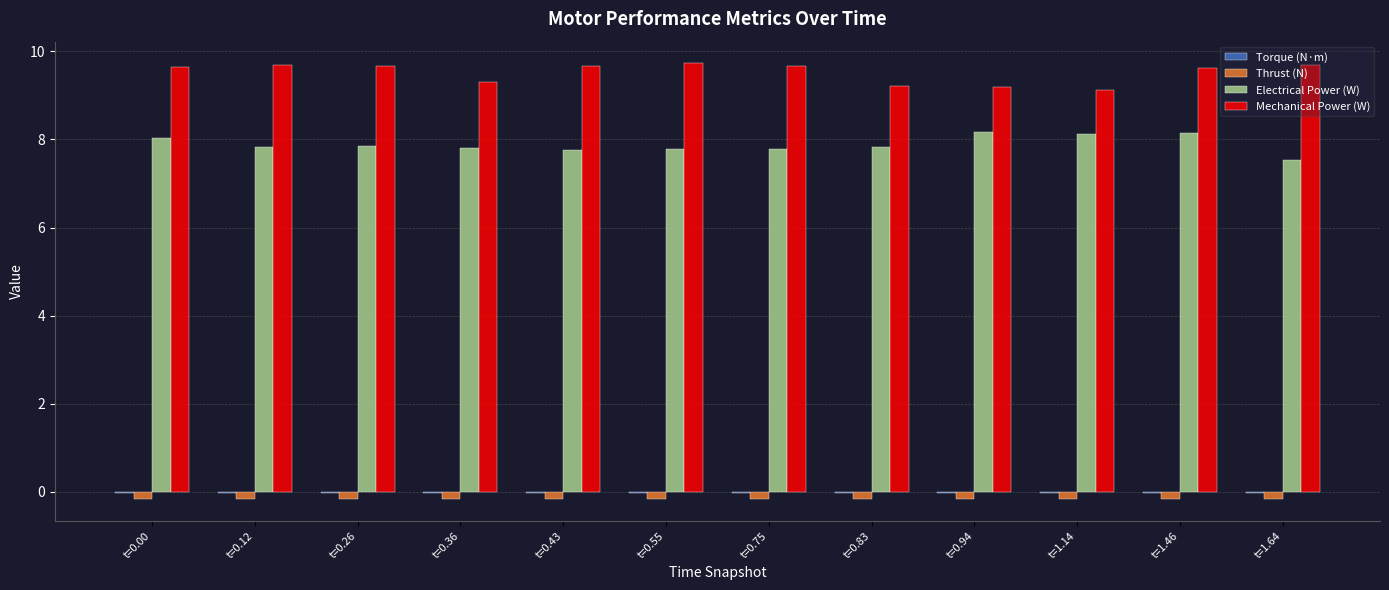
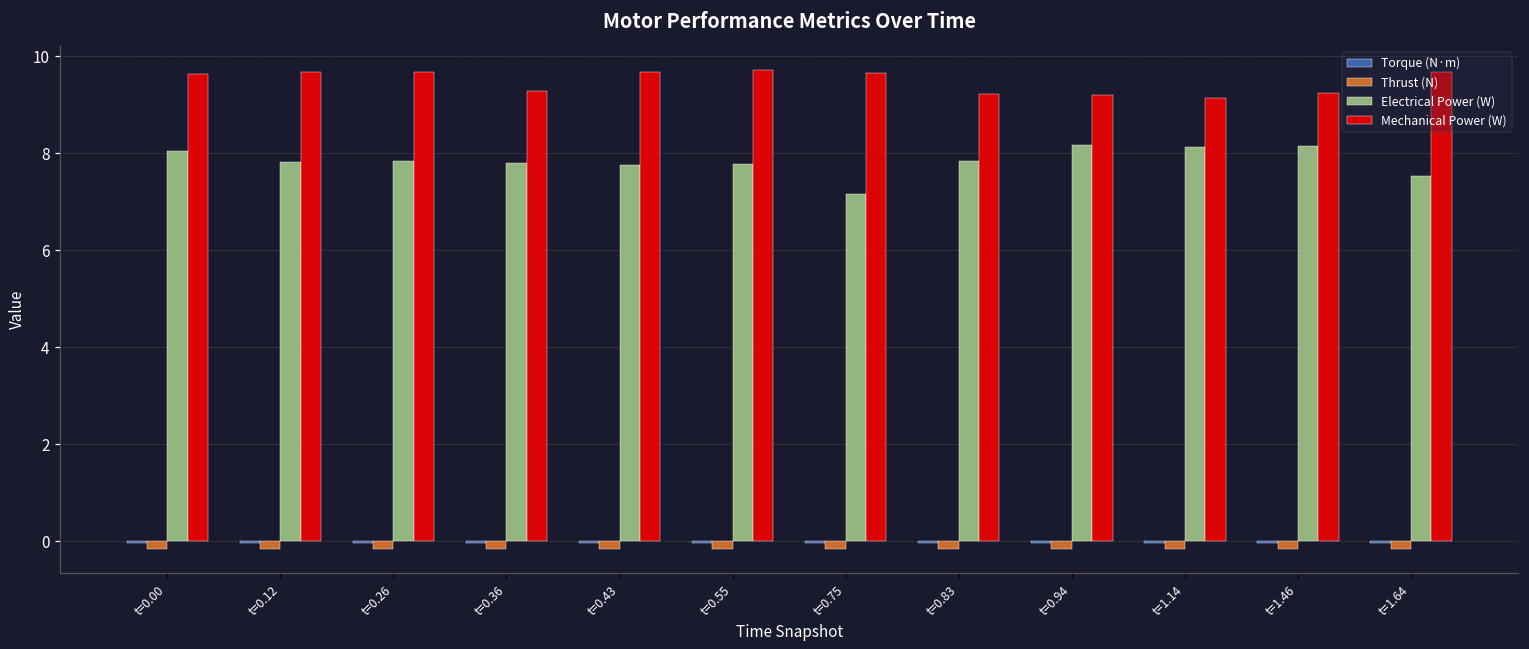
  {
    "Thrust (N)": {
      "t=0.00": -0.2,
      "t=0.12": -0.2,
      "t=0.26": -0.2,
      "t=0.36": -0.2,
      "t=0.43": -0.2,
      "t=0.55": -0.2,
      "t=0.75": -0.2,
      "t=0.83": -0.2,
      "t=0.94": -0.2,
      "t=1.14": -0.2,
      "t=1.46": -0.2,
      "t=1.64": -0.2
    },
    "Electrical Power (W)": {
      "t=0.00": 8.0,
      "t=0.12": 7.8,
      "t=0.26": 7.8,
      "t=0.36": 7.8,
      "t=0.43": 7.8,
      "t=0.55": 7.8,
-     "t=0.75": 7.8,
+     "t=0.75": 7.2,
      "t=0.83": 7.8,
      "t=0.94": 8.2,
      "t=1.14": 8.1,
      "t=1.46": 8.2,
      "t=1.64": 7.5
    },
    "Mechanical Power (W)": {
      "t=0.00": 9.6,
      "t=0.12": 9.7,
      "t=0.26": 9.7,
      "t=0.36": 9.3,
      "t=0.43": 9.7,
      "t=0.55": 9.7,
      "t=0.75": 9.7,
      "t=0.83": 9.2,
      "t=0.94": 9.2,
      "t=1.14": 9.1,
-     "t=1.46": 9.6
+     "t=1.46": 9.2
    }
  }
